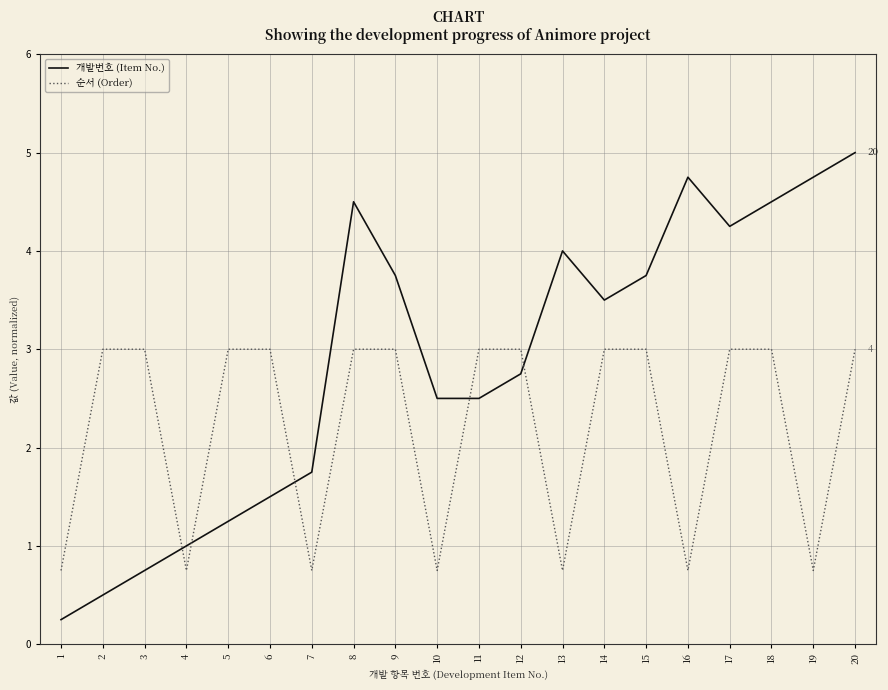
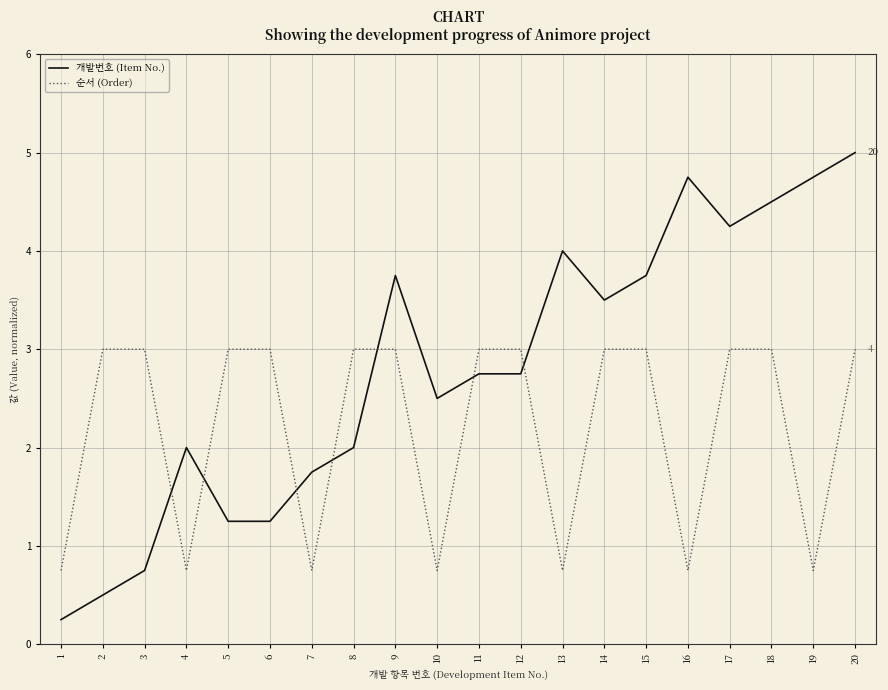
  {
    "개발번호 (Item No.)": {
      "1": 0.3,
      "2": 0.5,
      "3": 0.8,
-     "4": 1.0,
+     "4": 2.0,
      "5": 1.3,
-     "6": 1.5,
+     "6": 1.3,
      "7": 1.8,
-     "8": 4.5,
+     "8": 2.0,
      "9": 3.8,
      "10": 2.5,
-     "11": 2.5,
+     "11": 2.8,
      "12": 2.8,
      "13": 4.0,
      "14": 3.5,
      "15": 3.8,
      "16": 4.8,
      "17": 4.3,
      "18": 4.5,
      "19": 4.8
    },
    "순서 (Order)": {
      "1": 0.8,
      "2": 3.0,
      "3": 3.0,
      "4": 0.8,
      "5": 3.0,
      "6": 3.0,
      "7": 0.8,
      "8": 3.0,
      "9": 3.0,
      "10": 0.8,
      "11": 3.0,
      "12": 3.0,
      "13": 0.8,
      "14": 3.0,
      "15": 3.0,
      "16": 0.8,
      "17": 3.0,
      "18": 3.0,
      "19": 0.8
    }
  }
